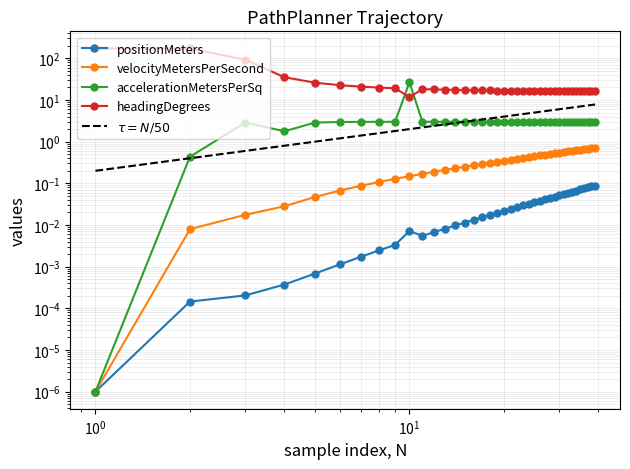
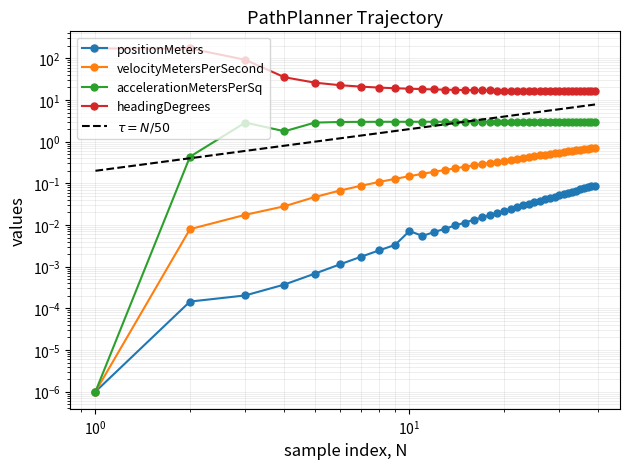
  {
    "positionMeters": {
      "10^1": 0.007
    },
    "velocityMetersPerSecond": {
      "10^1": 0.15
    },
    "accelerationMetersPerSq": {
-     "10^1": 30
+     "10^1": 3
    },
    "headingDegrees": {
-     "10^1": 12
+     "10^1": 20
    }
  }
